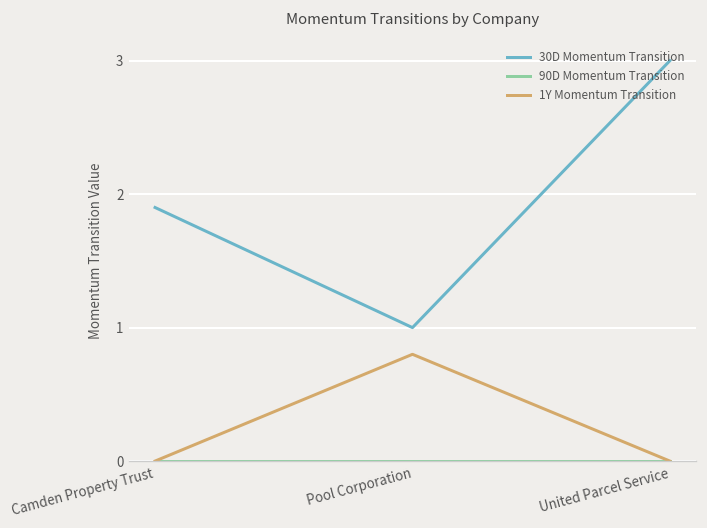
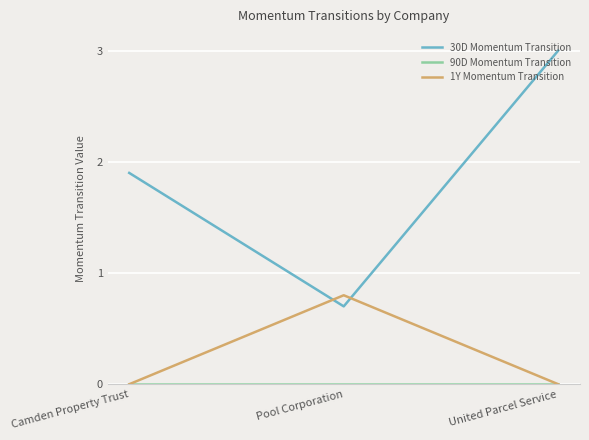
  {
    "30D Momentum Transition": {
      "Camden Property Trust": 1.9,
-     "Pool Corporation": 1.0,
+     "Pool Corporation": 0.7,
      "United Parcel Service": 3.0
    },
    "90D Momentum Transition": {
      "Pool Corporation": 0.0
    },
    "1Y Momentum Transition": {
      "Pool Corporation": 0.8
    }
  }
